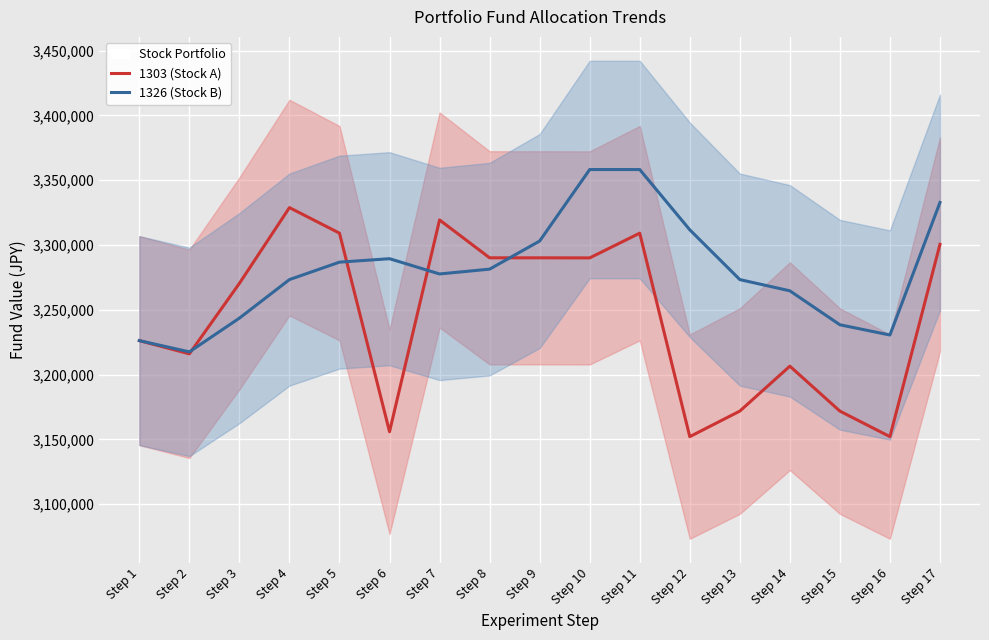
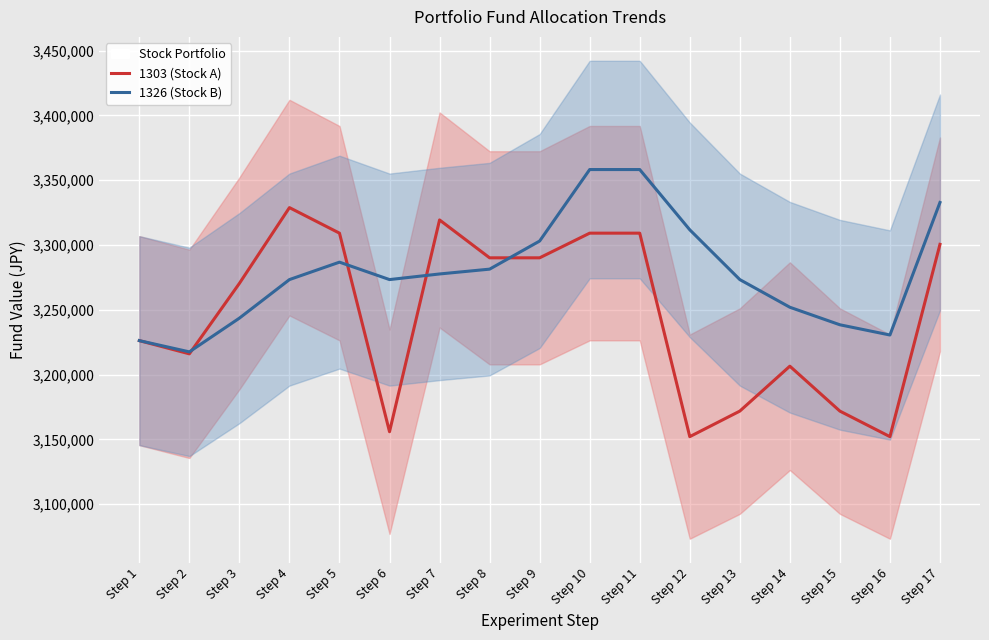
  {
    "1303 (Stock A)": {
      "Step 3": "3,270,000",
      "Step 4": "3,329,000",
      "Step 5": "3,309,000",
      "Step 6": "3,156,000",
      "Step 7": "3,319,000",
      "Step 8": "3,290,000",
      "Step 9": "3,290,000",
-     "Step 10": "3,290,000",
+     "Step 10": "3,309,000",
      "Step 11": "3,309,000",
      "Step 12": "3,152,000",
      "Step 13": "3,172,000",
      "Step 14": "3,206,000",
      "Step 15": "3,172,000",
      "Step 16": "3,152,000",
      "Step 17": "3,301,000"
    },
    "1326 (Stock B)": {
      "Step 3": "3,244,000",
      "Step 4": "3,273,000",
      "Step 5": "3,287,000",
-     "Step 6": "3,289,000",
+     "Step 6": "3,273,000",
      "Step 7": "3,278,000",
      "Step 8": "3,281,000",
      "Step 9": "3,303,000",
      "Step 10": "3,358,000",
      "Step 11": "3,358,000",
      "Step 12": "3,312,000",
      "Step 13": "3,273,000",
-     "Step 14": "3,265,000",
+     "Step 14": "3,252,000",
      "Step 15": "3,238,000",
      "Step 17": "3,333,000"
    }
  }
